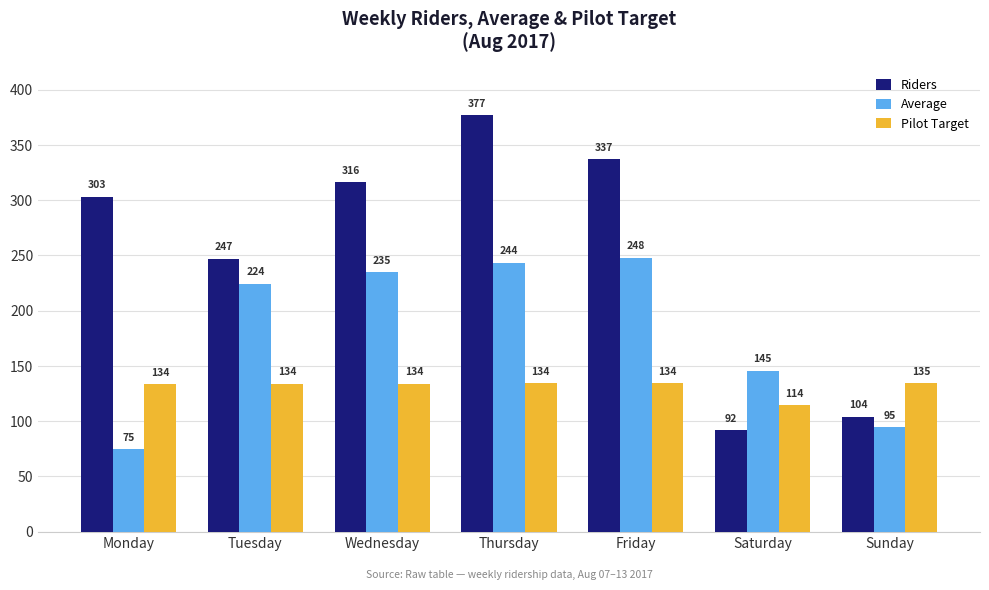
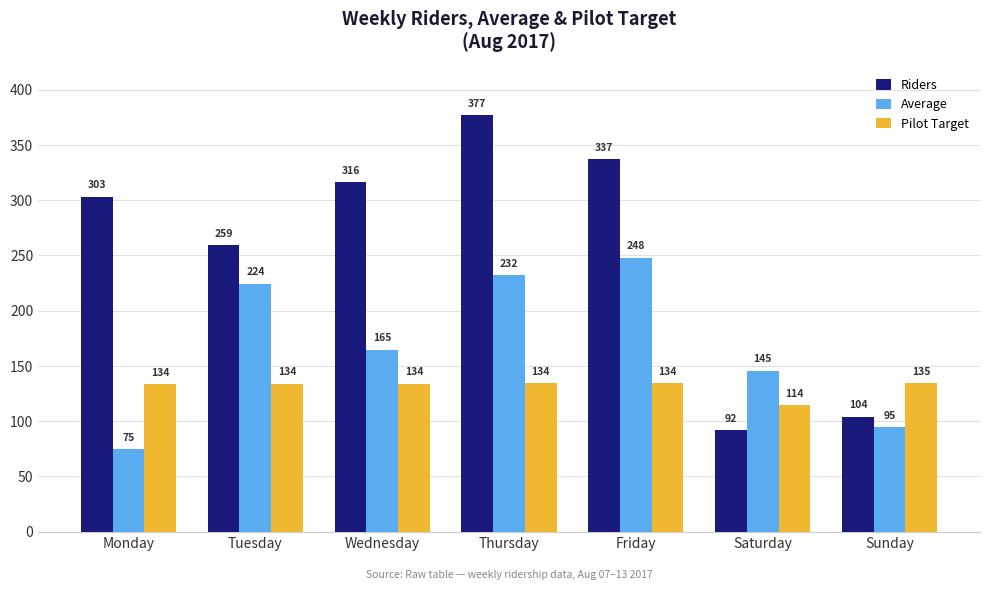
  {
    "Riders": {
      "Monday": 303,
-     "Tuesday": 247,
+     "Tuesday": 259,
      "Wednesday": 316,
      "Thursday": 377,
      "Friday": 337,
      "Saturday": 92,
      "Sunday": 104
    },
    "Average": {
      "Monday": 75,
      "Tuesday": 224,
-     "Wednesday": 235,
-     "Thursday": 244,
+     "Wednesday": 165,
+     "Thursday": 232,
      "Friday": 248,
      "Saturday": 145,
      "Sunday": 95
    },
    "Pilot Target": {
      "Monday": 134,
      "Tuesday": 134,
      "Wednesday": 134,
      "Thursday": 134,
      "Friday": 134,
      "Saturday": 114,
      "Sunday": 135
    }
  }
